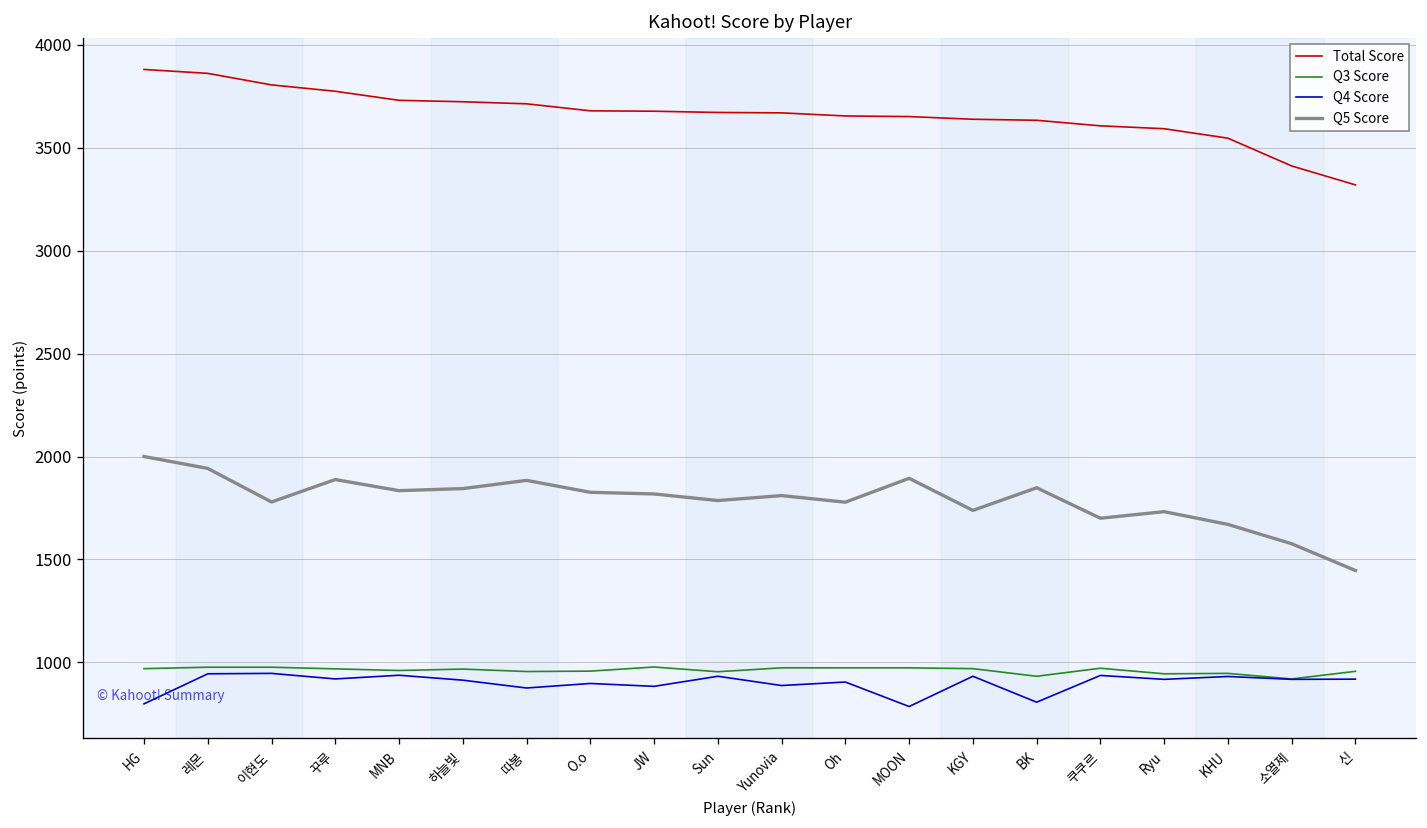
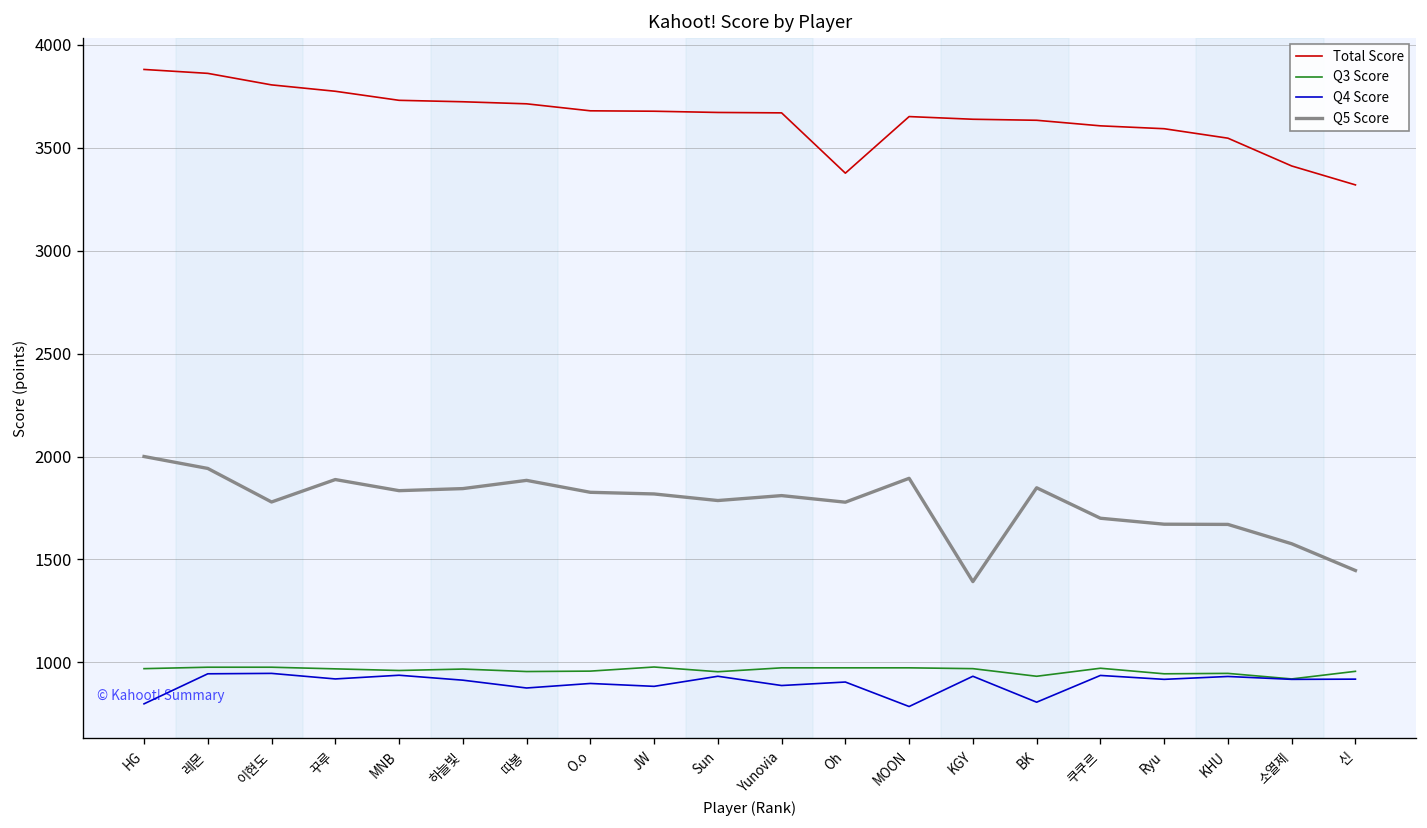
  {
    "Total Score": {
      "HG": 3880,
      "레몬": 3860,
      "이현도": 3810,
      "꾸루": 3780,
      "MNB": 3730,
      "하늘빛": 3720,
      "따봉": 3710,
      "O.o": 3680,
      "JW": 3680,
      "Sun": 3670,
      "Yunovia": 3670,
-     "Oh": 3660,
+     "Oh": 3380,
      "MOON": 3650,
      "KGY": 3640,
      "BK": 3630,
      "쿠쿠르": 3610,
      "Ryu": 3590,
      "KHU": 3550,
      "소열제": 3410,
      "신": 3320
    },
    "Q3 Score": {
      "HG": 970,
      "레몬": 980,
      "이현도": 980,
      "꾸루": 970,
      "MNB": 960,
      "하늘빛": 970,
      "따봉": 960,
      "O.o": 960,
      "JW": 980,
      "Sun": 950,
      "Yunovia": 970,
      "Oh": 970,
      "MOON": 970,
      "KGY": 970,
      "BK": 930,
      "쿠쿠르": 970,
      "Ryu": 940,
      "신": 960
    },
    "Q4 Score": {
      "HG": 800,
      "레몬": 940,
      "이현도": 950,
      "꾸루": 920,
      "MNB": 940,
      "하늘빛": 910,
      "따봉": 880,
      "O.o": 900,
      "JW": 880,
      "Sun": 930,
      "Yunovia": 890,
      "Oh": 900,
      "MOON": 790,
      "KGY": 930,
      "BK": 810,
      "쿠쿠르": 940,
      "Ryu": 920,
      "신": 920
    },
    "Q5 Score": {
      "HG": 2000,
      "레몬": 1940,
      "이현도": 1780,
      "꾸루": 1890,
      "MNB": 1830,
      "하늘빛": 1840,
      "따봉": 1880,
      "O.o": 1830,
      "JW": 1820,
      "Sun": 1790,
      "Yunovia": 1810,
      "Oh": 1780,
      "MOON": 1890,
-     "KGY": 1740,
+     "KGY": 1390,
      "BK": 1850,
      "쿠쿠르": 1700,
-     "Ryu": 1730,
+     "Ryu": 1670,
      "KHU": 1670,
      "소열제": 1580,
      "신": 1450
    }
  }
